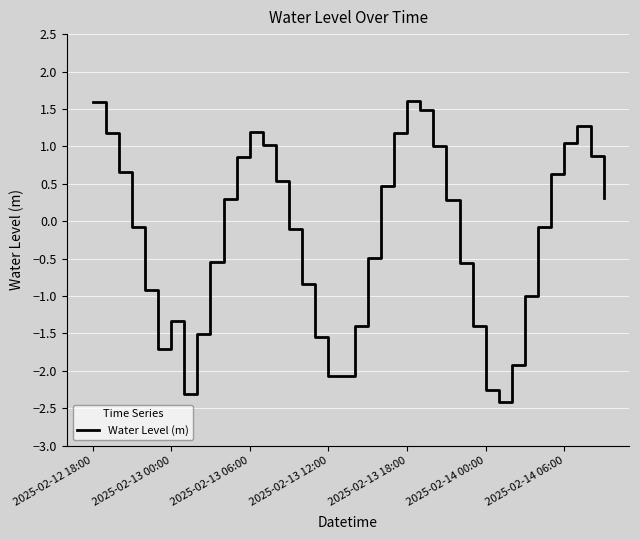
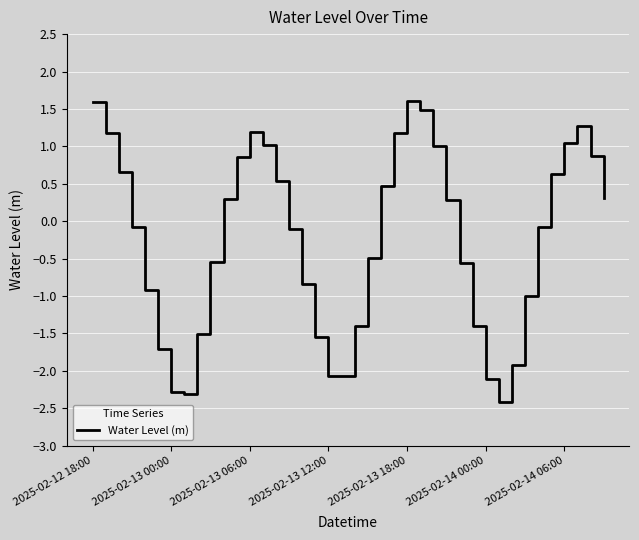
  {
    "2025-02-12 18:00": 1.6,
-   "2025-02-13 00:00": -1.3,
+   "2025-02-13 00:00": -2.3,
    "2025-02-13 06:00": 1.2,
    "2025-02-13 12:00": -2.1,
    "2025-02-13 18:00": 1.6,
-   "2025-02-14 00:00": -2.3,
+   "2025-02-14 00:00": -2.1,
    "2025-02-14 06:00": 1.0
  }
